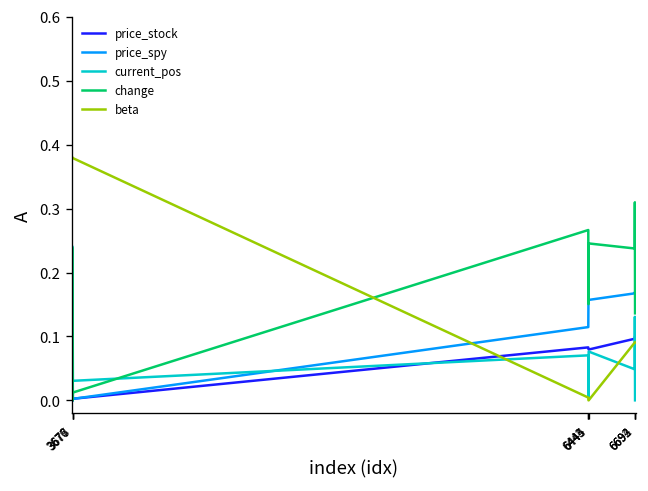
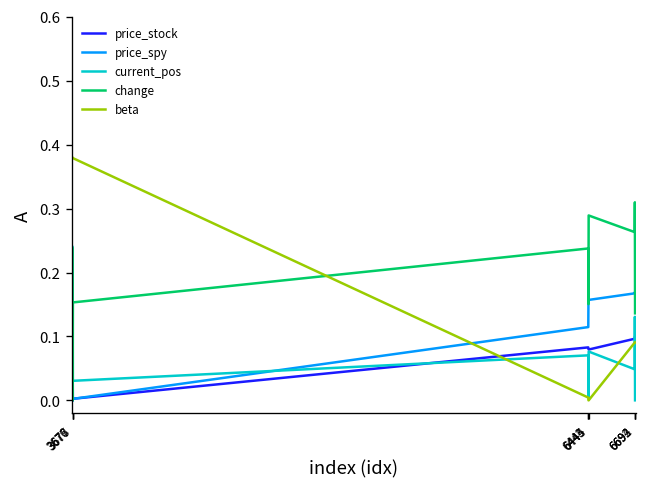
  {
    "price_stock": {
      "6443": 0.08,
      "6692": 0.10,
      "6693": 0.10,
      "6694": 0.10
    },
    "price_spy": {
      "3677": 0.04,
      "6443": 0.11,
      "6444": 0.16,
      "6445": 0.16,
      "6692": 0.17,
      "6693": 0.17,
      "6694": 0.17
    },
    "current_pos": {
      "3677": 0.10,
      "3678": 0.03,
      "6443": 0.07,
      "6692": 0.05,
      "6693": 0.13,
      "6694": 0.00
    },
    "change": {
-     "3678": 0.01,
-     "6443": 0.27,
+     "3678": 0.15,
+     "6443": 0.24,
      "6444": 0.15,
-     "6445": 0.25,
-     "6692": 0.24,
+     "6445": 0.29,
+     "6692": 0.26,
      "6693": 0.31,
      "6694": 0.14
    },
    "beta": {
      "3676": 0.38,
      "3677": 0.38,
      "3678": 0.38,
      "6445": 0.00,
      "6692": 0.09,
      "6693": 0.09,
      "6694": 0.09
    }
  }
